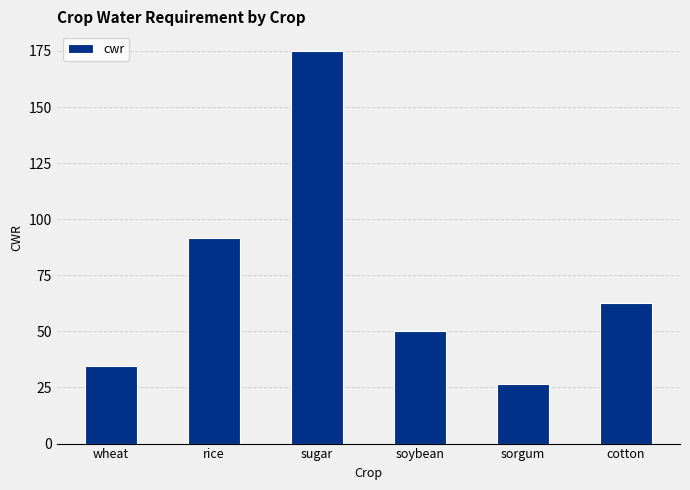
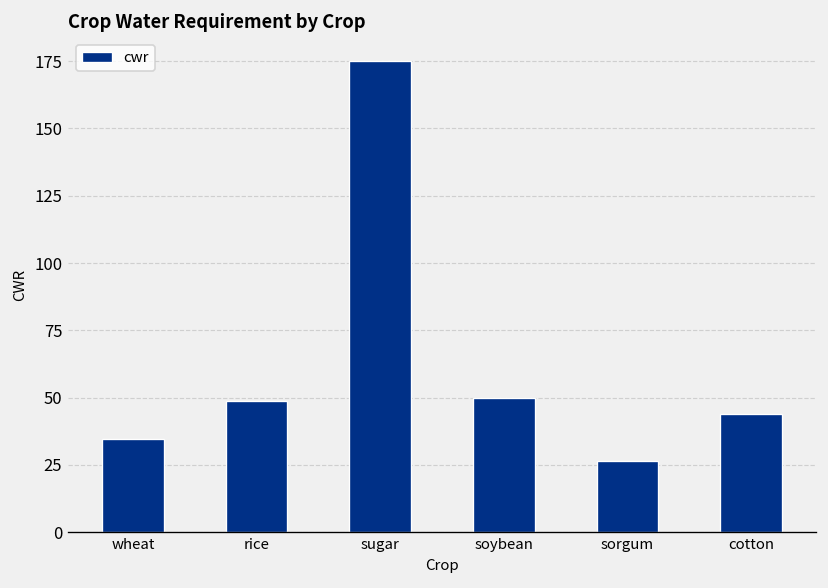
  {
    "wheat": 35,
-   "rice": 92,
+   "rice": 49,
    "sugar": 175,
    "soybean": 50,
    "sorgum": 27,
-   "cotton": 63
+   "cotton": 44
  }
